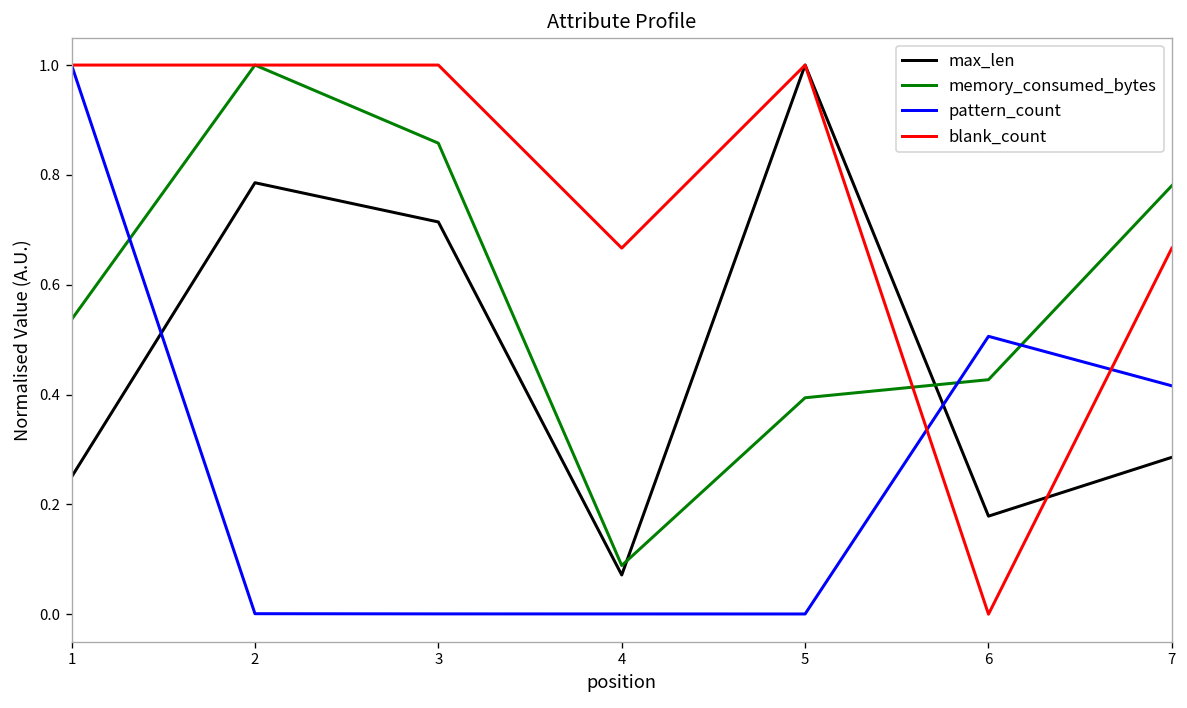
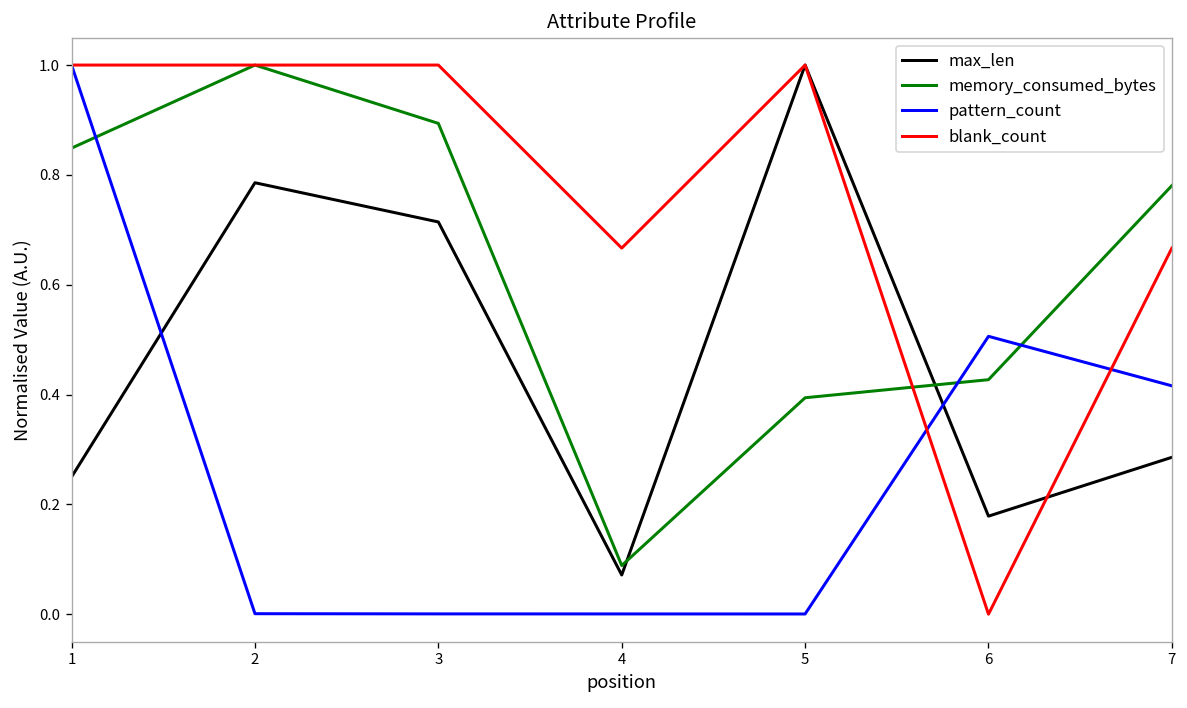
  {
    "max_len": {
      "1": 0.25,
      "2": 0.79,
      "3": 0.71,
      "4": 0.07,
      "6": 0.18,
      "7": 0.29
    },
    "memory_consumed_bytes": {
-     "1": 0.54,
-     "3": 0.86,
+     "1": 0.85,
+     "3": 0.89,
      "4": 0.09,
      "5": 0.39,
      "6": 0.43,
      "7": 0.78
    },
    "pattern_count": {
      "2": 0.00,
      "3": 0.00,
      "4": 0.00,
      "5": 0.00,
      "6": 0.51,
      "7": 0.42
    },
    "blank_count": {
      "3": 1.00,
      "4": 0.67,
      "6": 0.00,
      "7": 0.67
    }
  }
